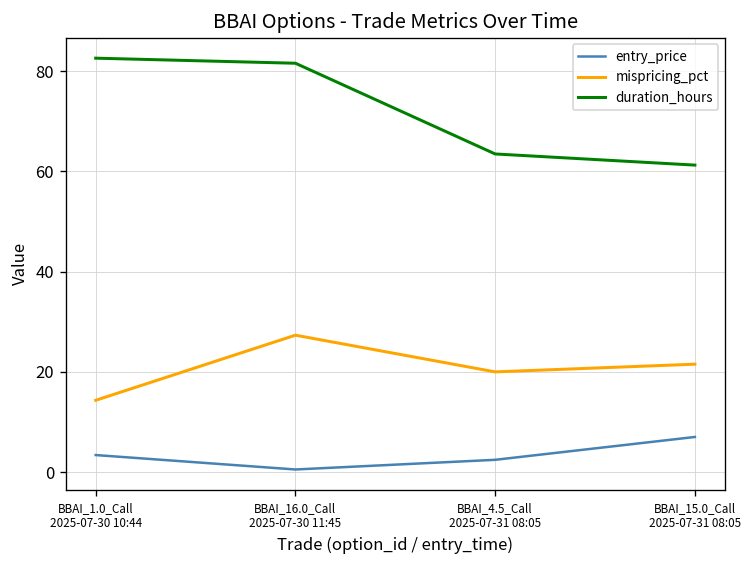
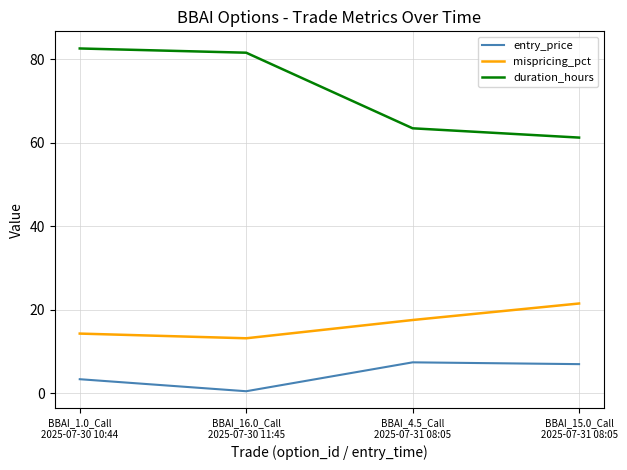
  {
    "entry_price": {
      "BBAI_1.0_Call 2025-07-30 10:44": 3,
      "BBAI_16.0_Call 2025-07-30 11:45": 1,
-     "BBAI_4.5_Call 2025-07-31 08:05": 2,
+     "BBAI_4.5_Call 2025-07-31 08:05": 7,
      "BBAI_15.0_Call 2025-07-31 08:05": 7
    },
    "mispricing_pct": {
      "BBAI_1.0_Call 2025-07-30 10:44": 14,
-     "BBAI_16.0_Call 2025-07-30 11:45": 27,
-     "BBAI_4.5_Call 2025-07-31 08:05": 20,
+     "BBAI_16.0_Call 2025-07-30 11:45": 13,
+     "BBAI_4.5_Call 2025-07-31 08:05": 18,
      "BBAI_15.0_Call 2025-07-31 08:05": 22
    },
    "duration_hours": {
      "BBAI_1.0_Call 2025-07-30 10:44": 83,
      "BBAI_16.0_Call 2025-07-30 11:45": 82,
      "BBAI_4.5_Call 2025-07-31 08:05": 63,
      "BBAI_15.0_Call 2025-07-31 08:05": 61
    }
  }
